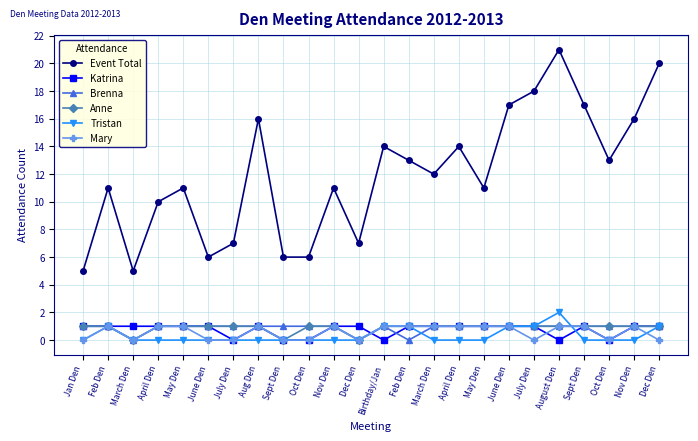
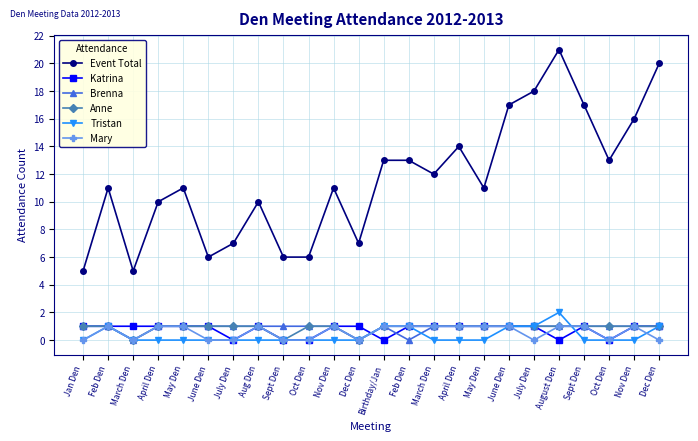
  {
    "Event Total": {
      "Jan Den": 5,
-     "Aug Den": 16,
-     "Birthday/Jan": 14,
+     "Aug Den": 10,
+     "Birthday/Jan": 13,
      "August Den": 21
    },
    "Katrina": {
      "Birthday/Jan": 0,
      "August Den": 0
    },
    "Tristan": {
      "Aug Den": 0,
      "August Den": 2
    }
  }
